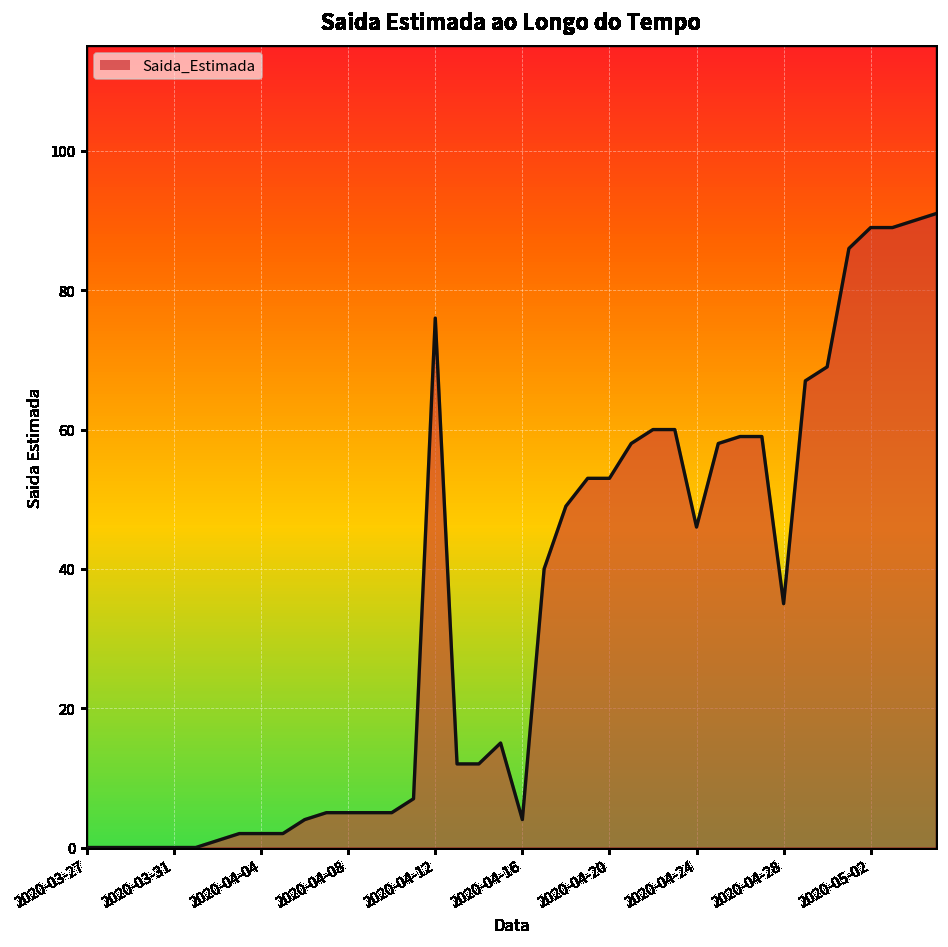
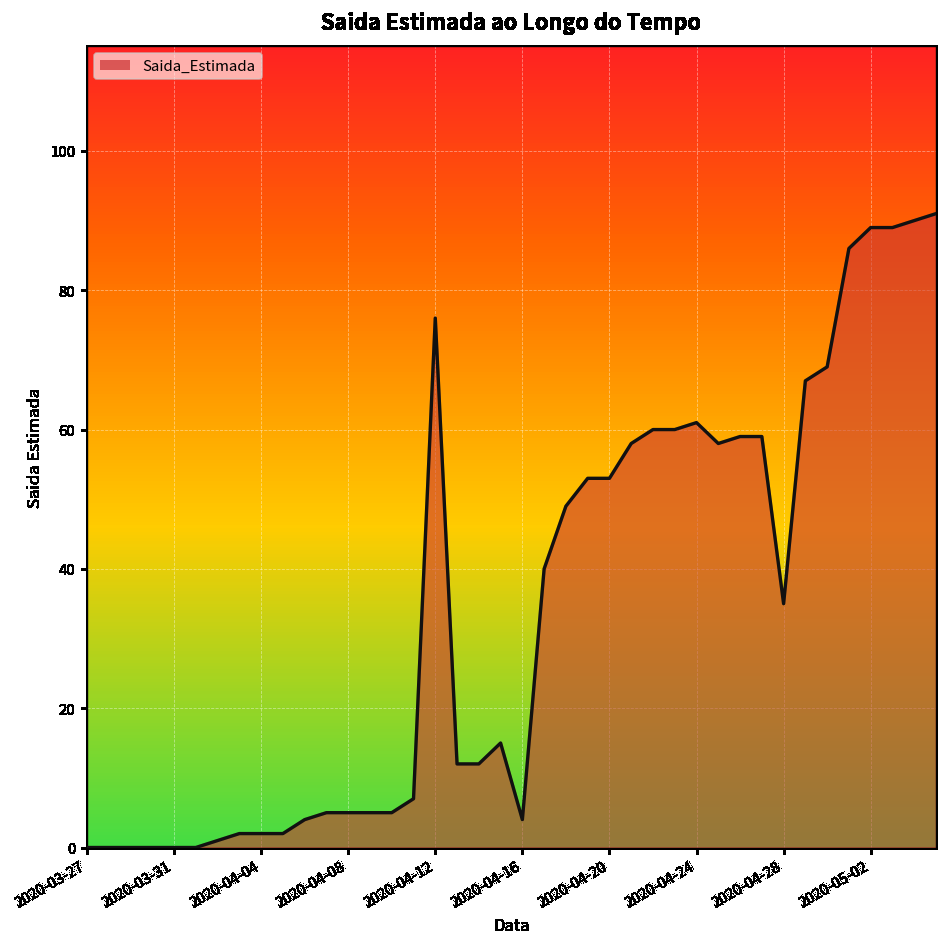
  {
    "2020-03-27": 0,
    "2020-03-31": 0,
    "2020-04-04": 2,
    "2020-04-08": 5,
    "2020-04-12": 76,
    "2020-04-16": 4,
    "2020-04-20": 53,
-   "2020-04-24": 46,
+   "2020-04-24": 61,
    "2020-04-28": 35,
    "2020-05-02": 89
  }
